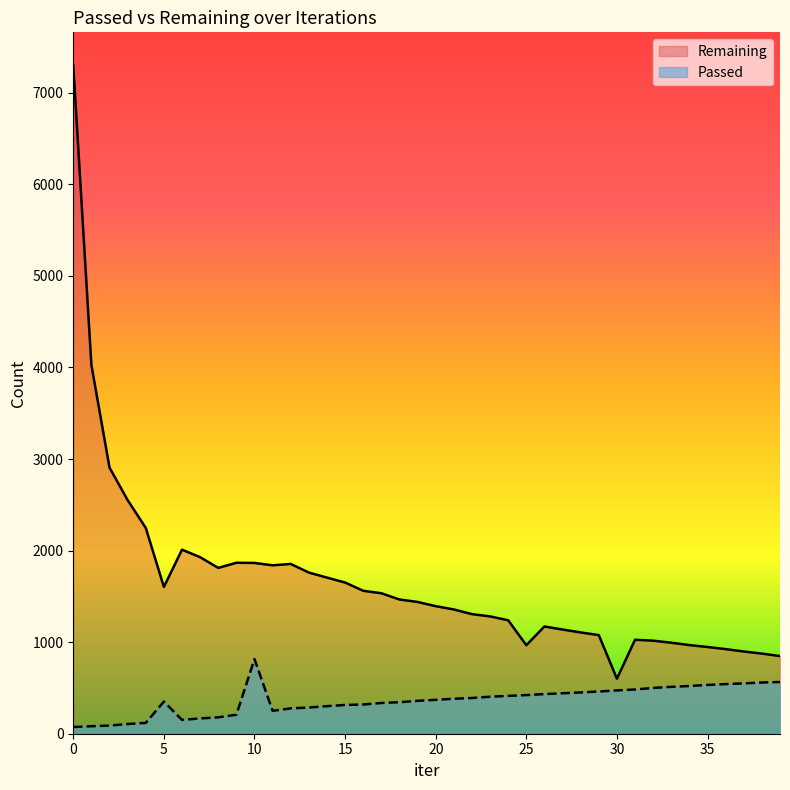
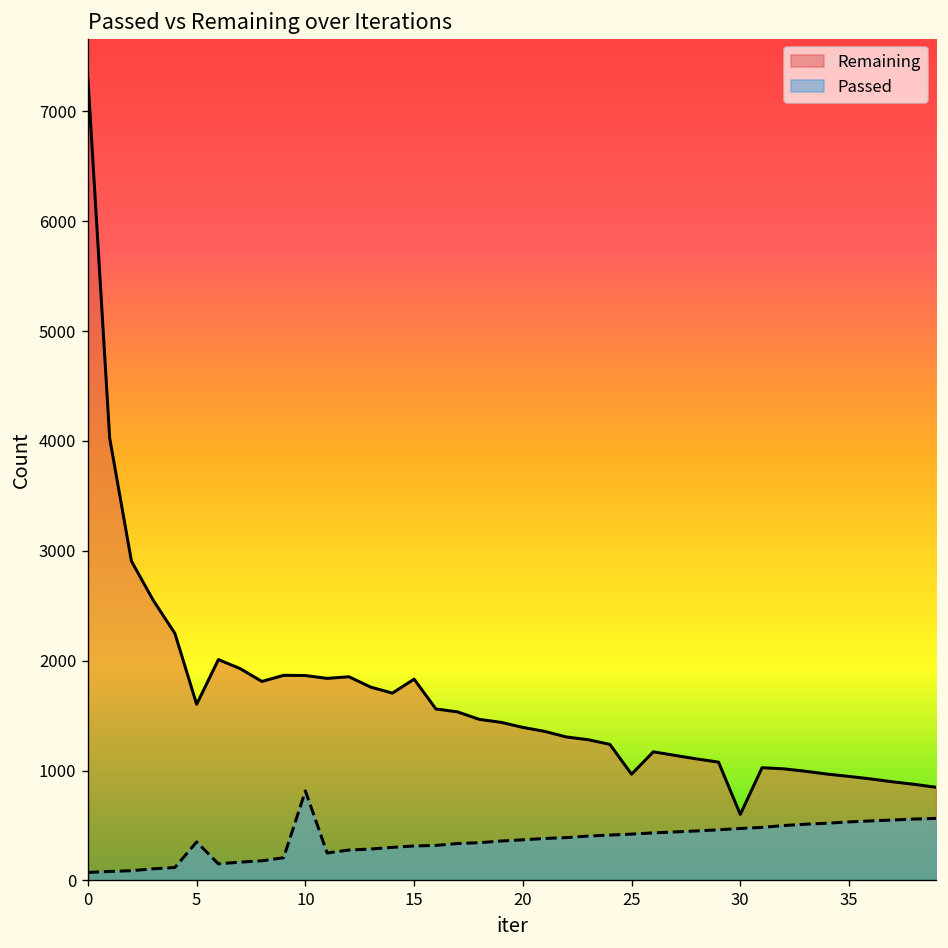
  {
    "Remaining": {
      "0": 7300,
      "5": 1600,
      "10": 1900,
-     "15": 1700,
+     "15": 1800,
      "20": 1400,
      "25": 1000,
      "30": 600,
      "35": 900
    },
    "Passed": {
      "0": 100,
      "5": 400,
      "10": 800,
      "15": 300,
      "20": 400,
      "25": 400,
      "30": 500,
      "35": 500
    }
  }
